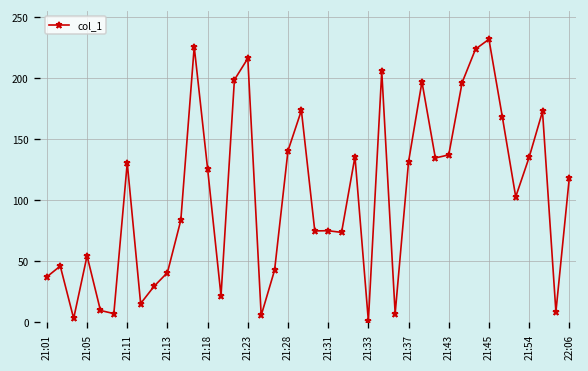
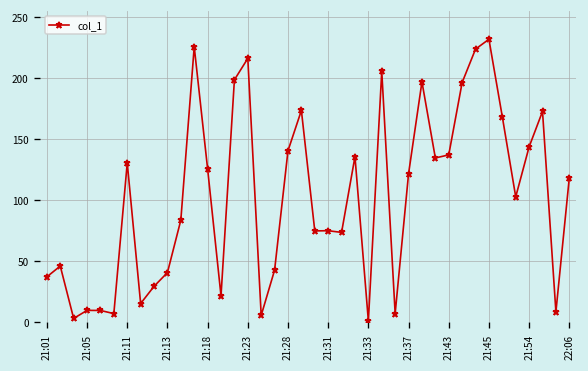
  {
    "21:01": 37,
-   "21:05": 54,
+   "21:05": 10,
    "21:18": 125,
    "21:23": 216,
    "21:31": 75,
-   "21:37": 131,
-   "21:54": 135,
+   "21:37": 121,
+   "21:54": 143,
    "22:06": 118
  }
